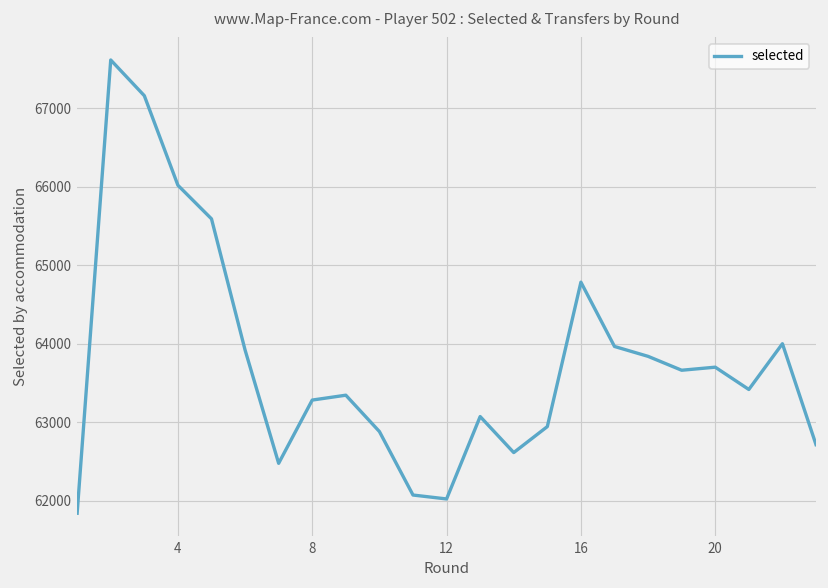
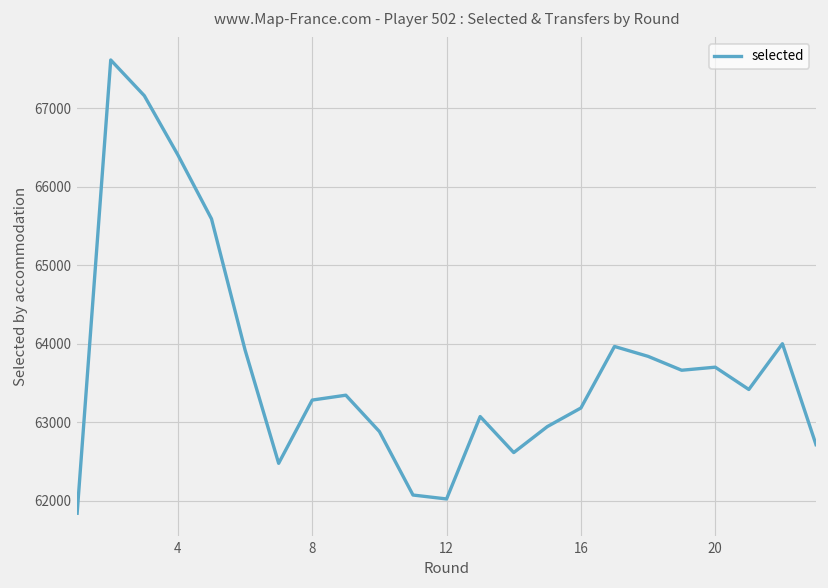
  {
-   "4": 66000,
+   "4": 66400,
    "8": 63300,
    "12": 62000,
-   "16": 64800,
+   "16": 63200,
    "20": 63700
  }
